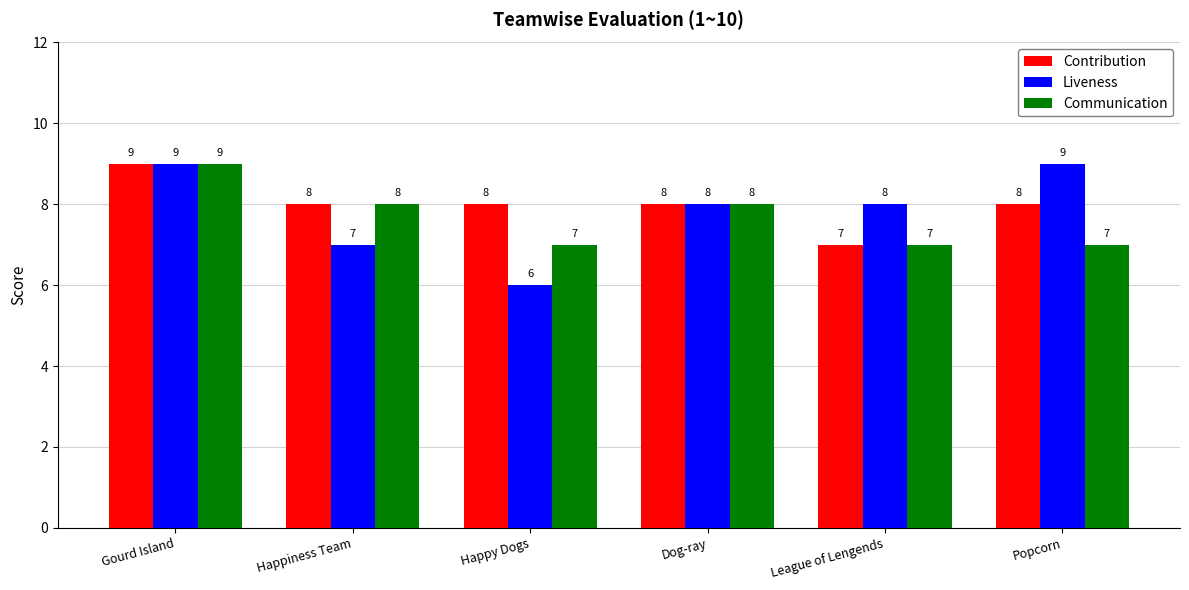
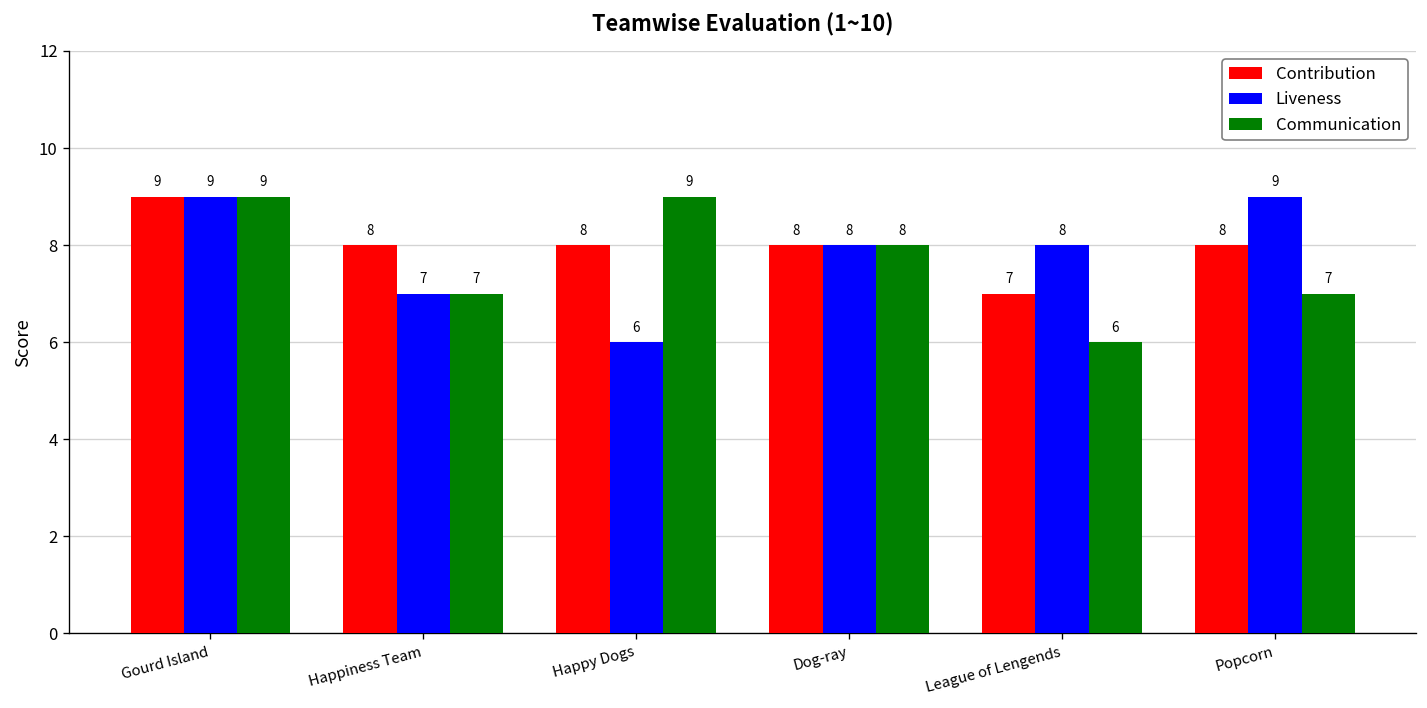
  {
    "Contribution": {
      "Gourd Island": 9,
      "Happiness Team": 8,
      "Happy Dogs": 8,
      "Dog-ray": 8,
      "League of Lengends": 7,
      "Popcorn": 8
    },
    "Liveness": {
      "Gourd Island": 9,
      "Happiness Team": 7,
      "Happy Dogs": 6,
      "Dog-ray": 8,
      "League of Lengends": 8,
      "Popcorn": 9
    },
    "Communication": {
      "Gourd Island": 9,
-     "Happiness Team": 8,
-     "Happy Dogs": 7,
+     "Happiness Team": 7,
+     "Happy Dogs": 9,
      "Dog-ray": 8,
-     "League of Lengends": 7,
+     "League of Lengends": 6,
      "Popcorn": 7
    }
  }
